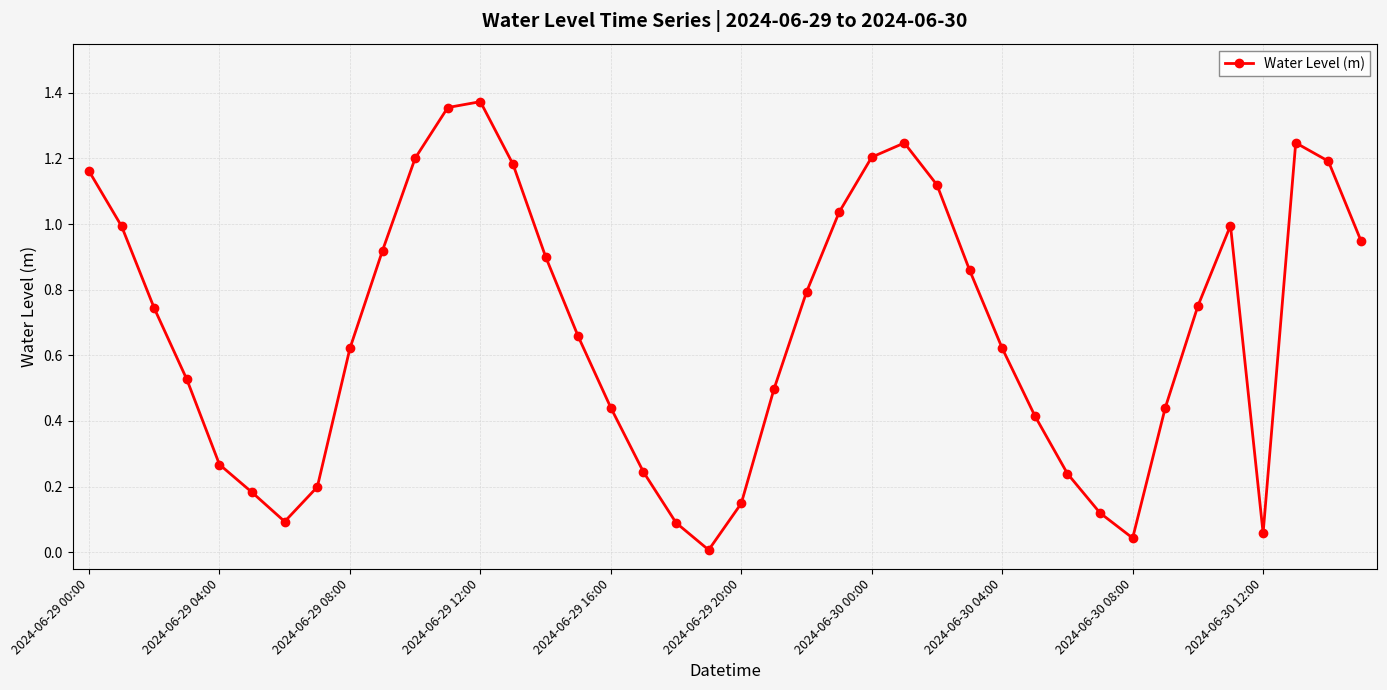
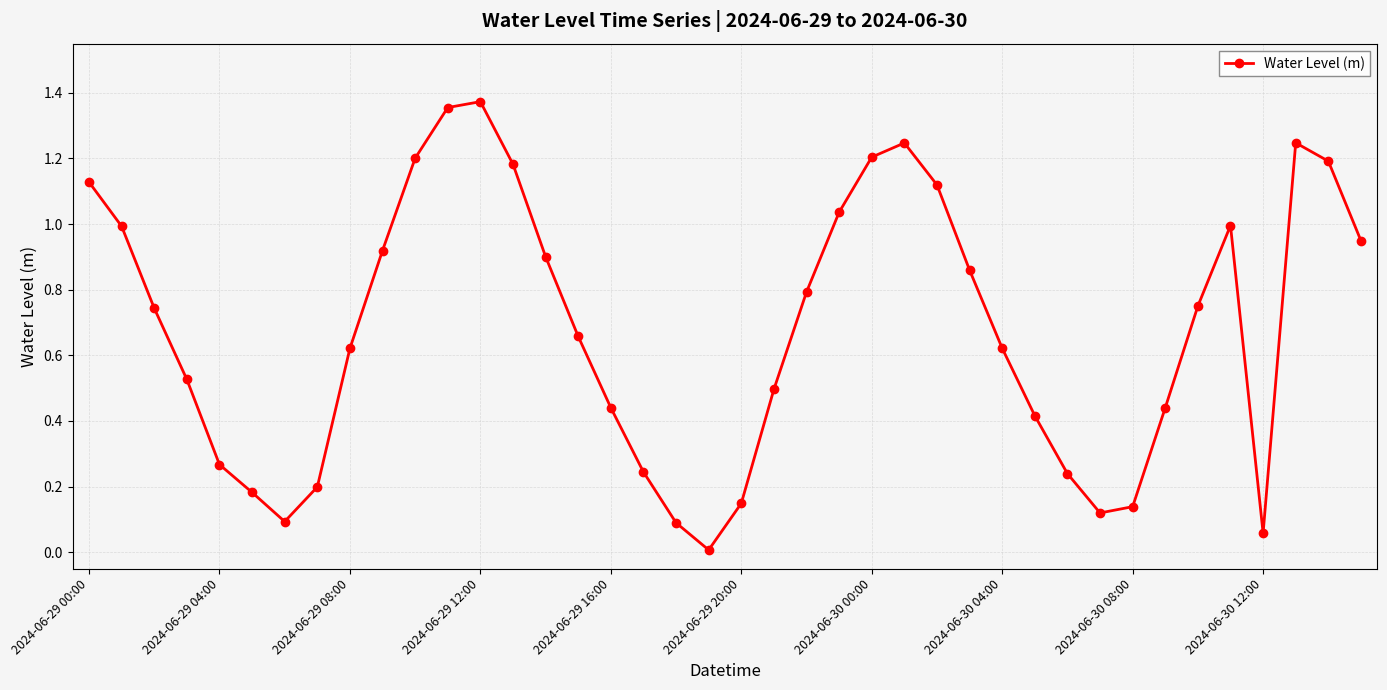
  {
-   "2024-06-29 00:00": 1.16,
+   "2024-06-29 00:00": 1.13,
    "2024-06-29 04:00": 0.27,
    "2024-06-29 08:00": 0.62,
    "2024-06-29 12:00": 1.37,
    "2024-06-29 16:00": 0.44,
    "2024-06-29 20:00": 0.15,
    "2024-06-30 00:00": 1.20,
    "2024-06-30 04:00": 0.62,
-   "2024-06-30 08:00": 0.04,
+   "2024-06-30 08:00": 0.14,
    "2024-06-30 12:00": 0.06
  }
